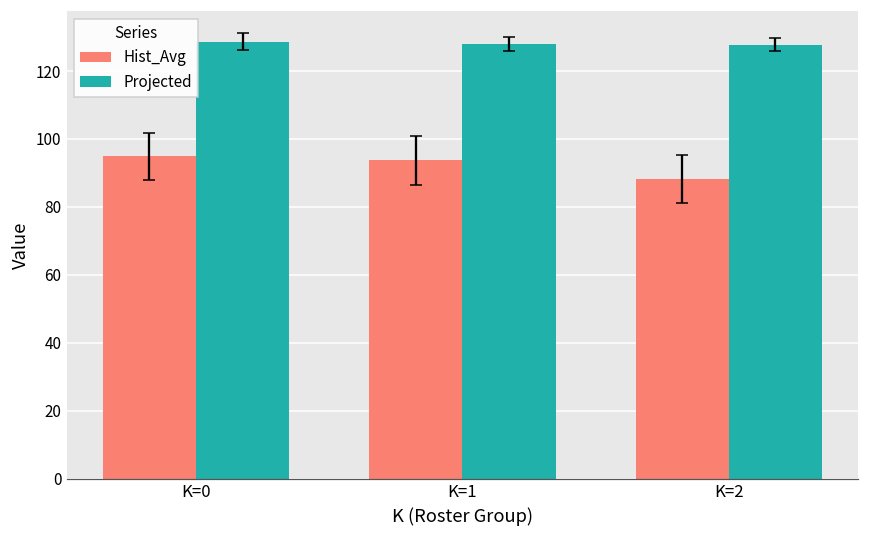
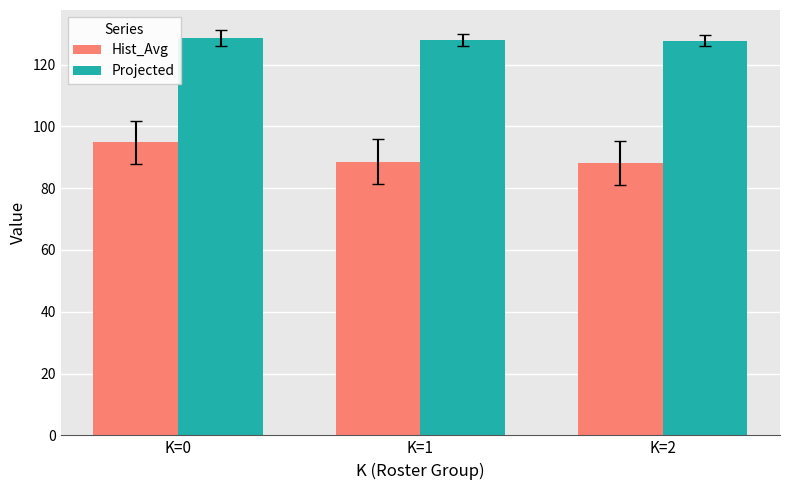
  {
    "Hist_Avg": {
      "K=0": 95,
-     "K=1": 94,
+     "K=1": 89,
      "K=2": 88
    }
  }
